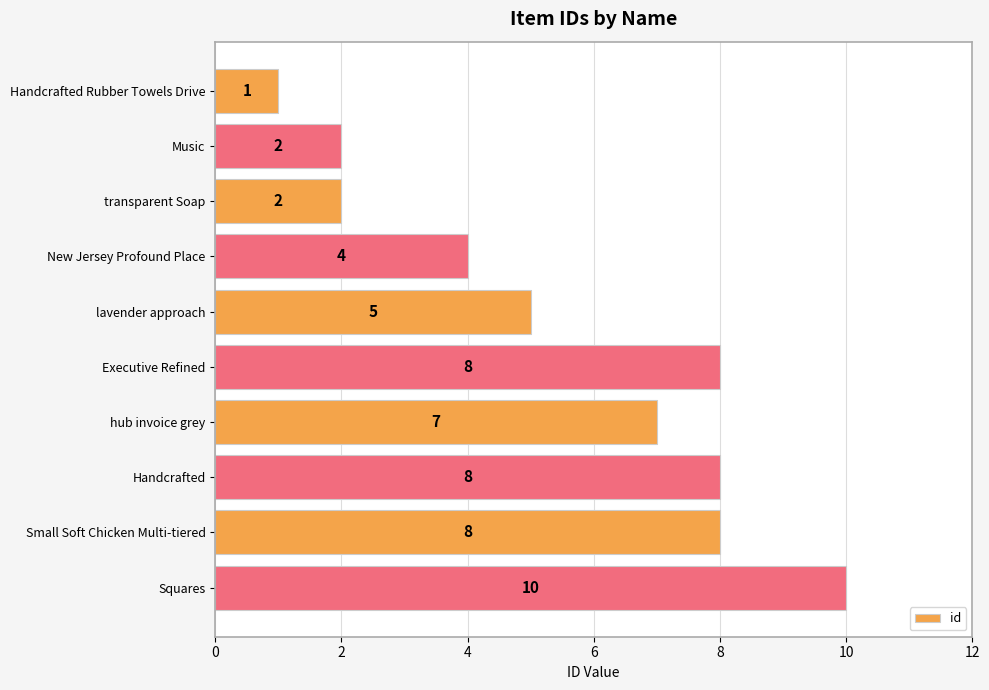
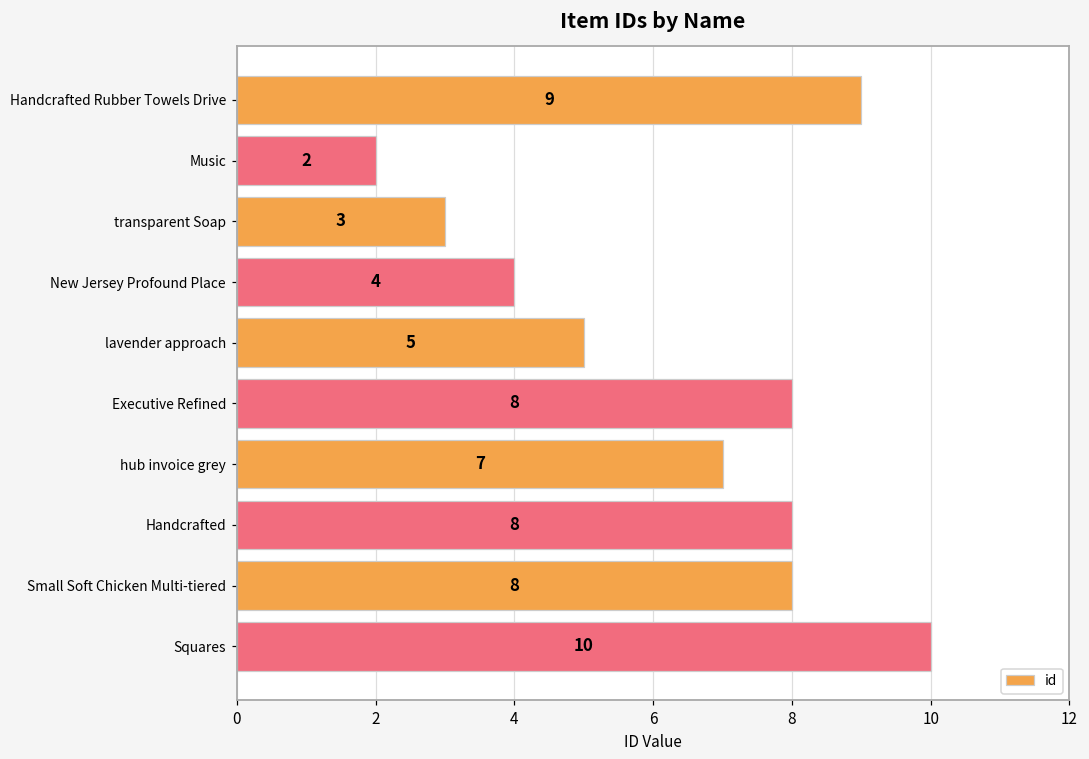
  {
-   "Handcrafted Rubber Towels Drive": 1,
+   "Handcrafted Rubber Towels Drive": 9,
    "Music": 2,
-   "transparent Soap": 2,
+   "transparent Soap": 3,
    "New Jersey Profound Place": 4,
    "lavender approach": 5,
    "Executive Refined": 8,
    "hub invoice grey": 7,
    "Handcrafted": 8,
    "Small Soft Chicken Multi-tiered": 8,
    "Squares": 10
  }
